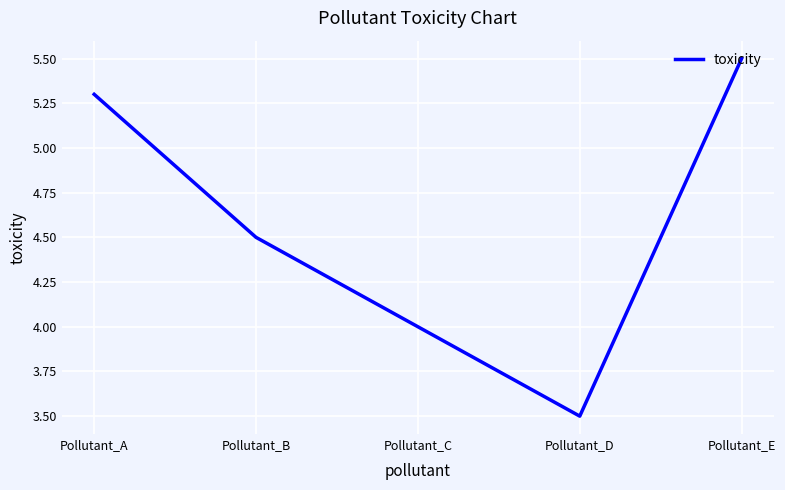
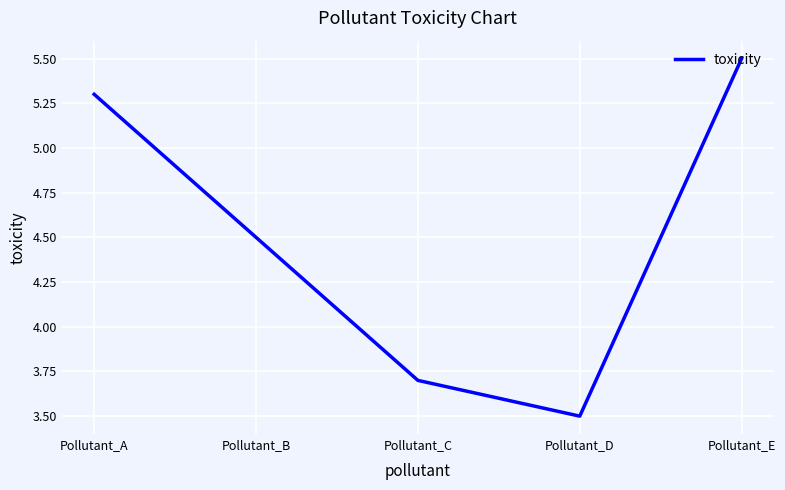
  {
    "Pollutant_A": 5.3,
    "Pollutant_B": 4.5,
-   "Pollutant_C": 4.0,
+   "Pollutant_C": 3.7,
    "Pollutant_D": 3.5,
    "Pollutant_E": 5.5
  }
